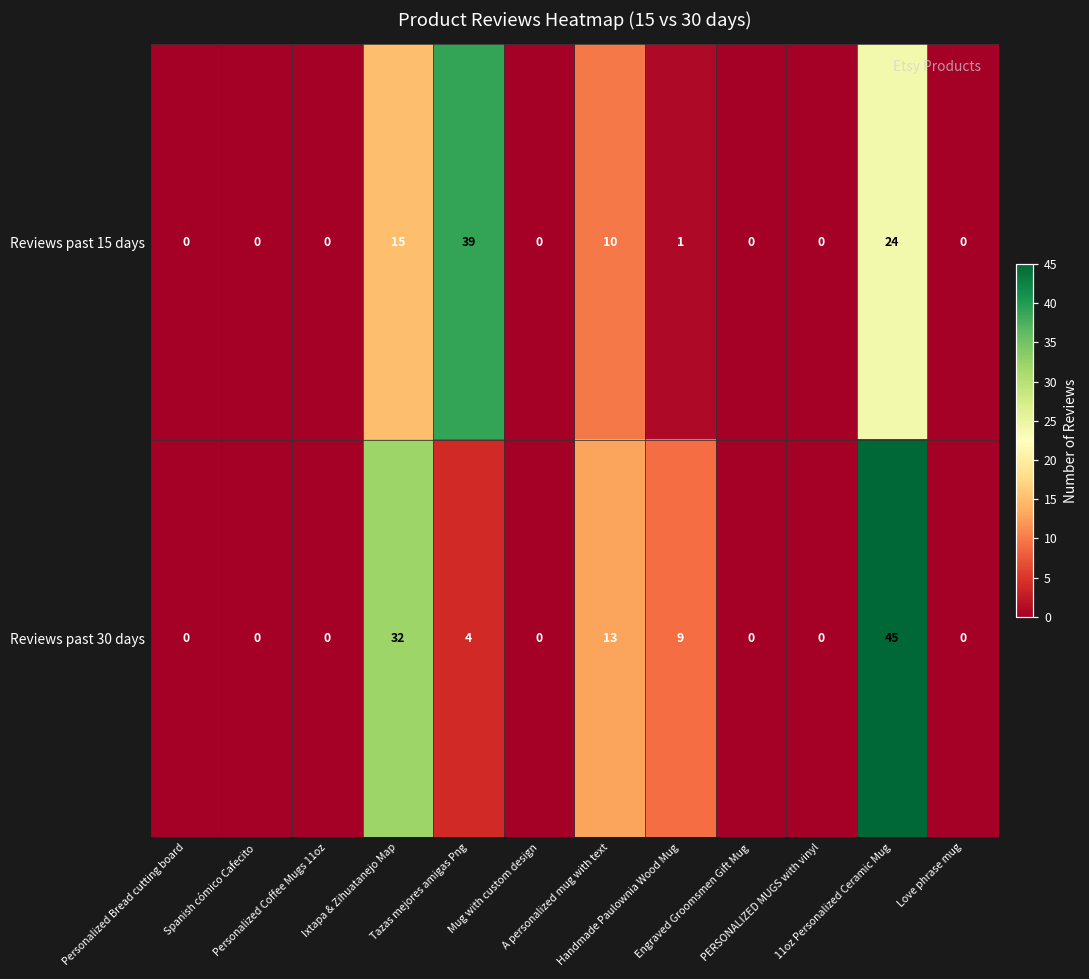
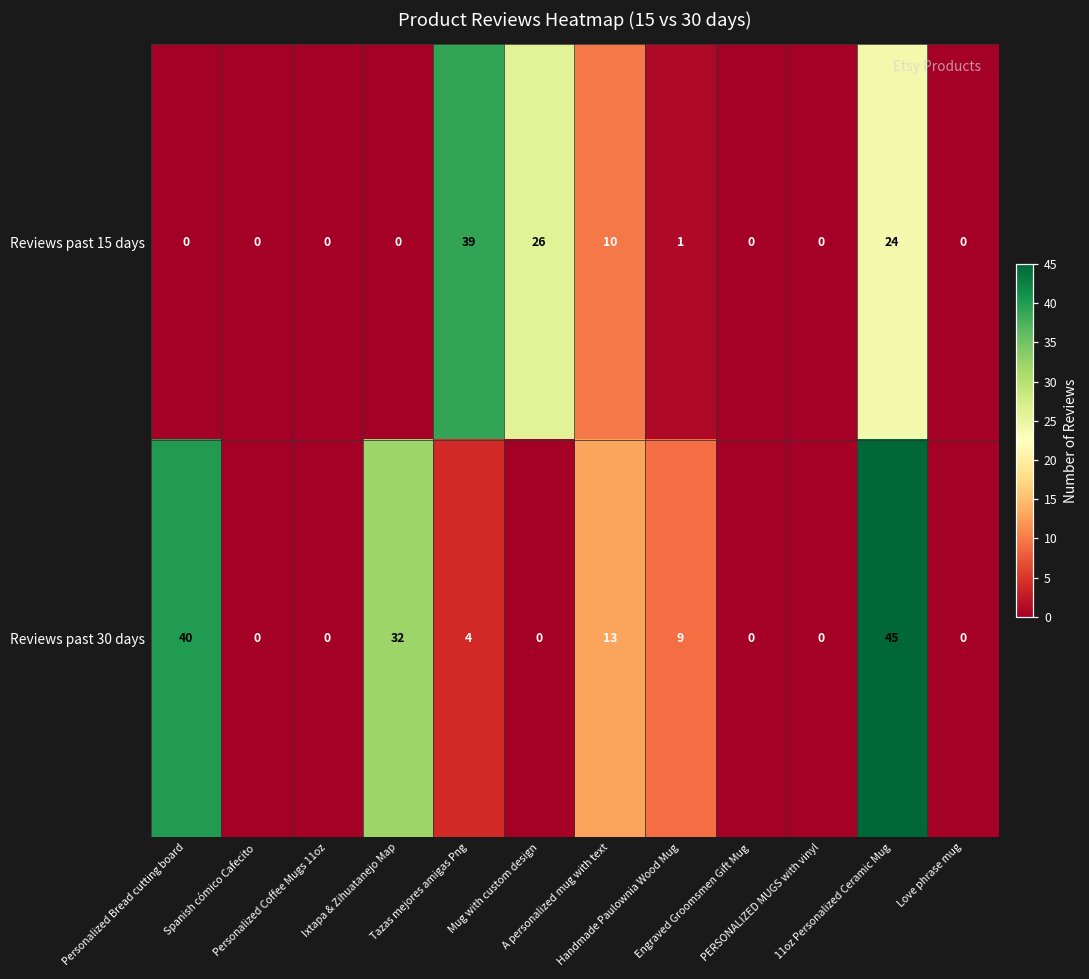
  {
    "Reviews past 15 days": {
      "Personalized Bread cutting board": 0,
      "Spanish cómico Cafecito": 0,
      "Personalized Coffee Mugs 11oz": 0,
-     "Ixtapa & Zihuatanejo Map": 15,
+     "Ixtapa & Zihuatanejo Map": 0,
      "Tazas mejores amigas Png": 39,
-     "Mug with custom design": 0,
+     "Mug with custom design": 26,
      "A personalized mug with text": 10,
      "Handmade Paulownia Wood Mug": 1,
      "Engraved Groomsmen Gift Mug": 0,
      "PERSONALIZED MUGS with vinyl": 0,
      "11oz Personalized Ceramic Mug": 24
    },
    "Reviews past 30 days": {
-     "Personalized Bread cutting board": 0,
+     "Personalized Bread cutting board": 40,
      "Spanish cómico Cafecito": 0,
      "Personalized Coffee Mugs 11oz": 0,
      "Ixtapa & Zihuatanejo Map": 32,
      "Tazas mejores amigas Png": 4,
      "Mug with custom design": 0,
      "A personalized mug with text": 13,
      "Handmade Paulownia Wood Mug": 9,
      "Engraved Groomsmen Gift Mug": 0,
      "PERSONALIZED MUGS with vinyl": 0,
      "11oz Personalized Ceramic Mug": 45,
      "Love phrase mug": 0
    }
  }
